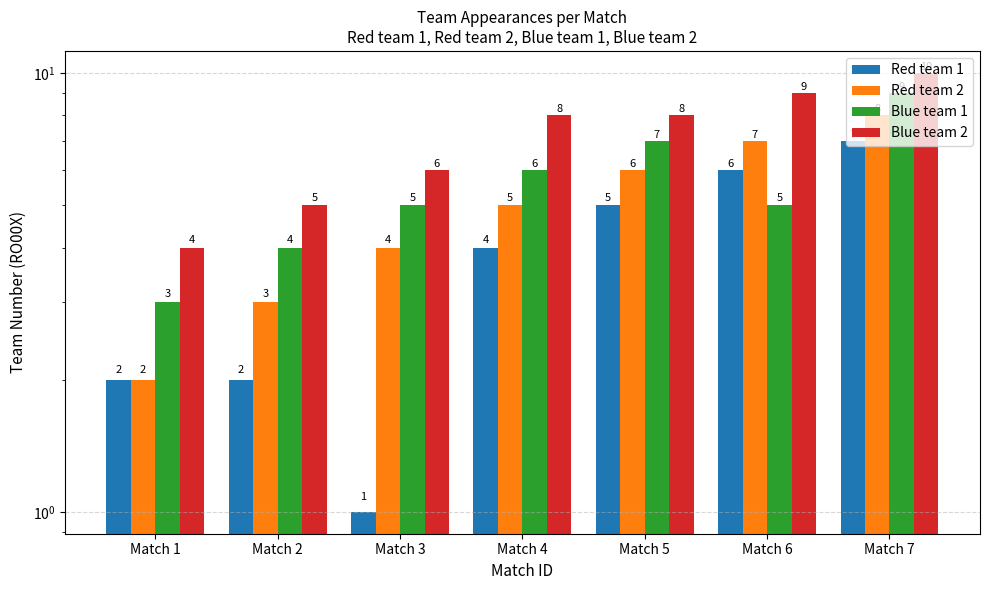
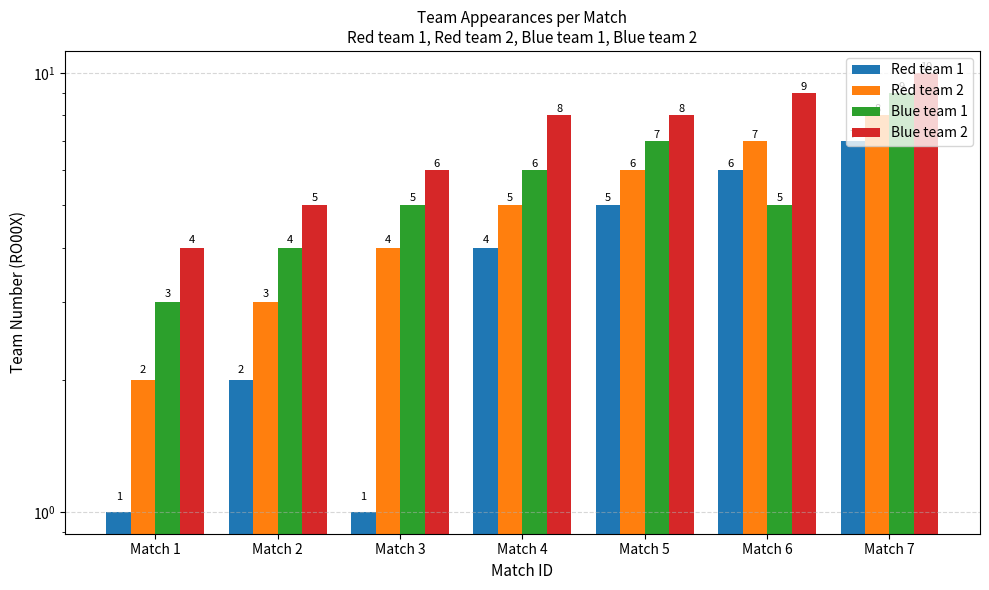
  {
    "Red team 1": {
-     "Match 1": 2,
+     "Match 1": 1,
      "Match 2": 2,
      "Match 3": 1,
      "Match 4": 4,
      "Match 5": 5,
      "Match 6": 6
    },
    "Red team 2": {
      "Match 1": 2,
      "Match 2": 3,
      "Match 3": 4,
      "Match 4": 5,
      "Match 5": 6,
      "Match 6": 7
    },
    "Blue team 1": {
      "Match 1": 3,
      "Match 2": 4,
      "Match 3": 5,
      "Match 4": 6,
      "Match 5": 7,
      "Match 6": 5
    },
    "Blue team 2": {
      "Match 1": 4,
      "Match 2": 5,
      "Match 3": 6,
      "Match 4": 8,
      "Match 5": 8,
      "Match 6": 9
    }
  }
